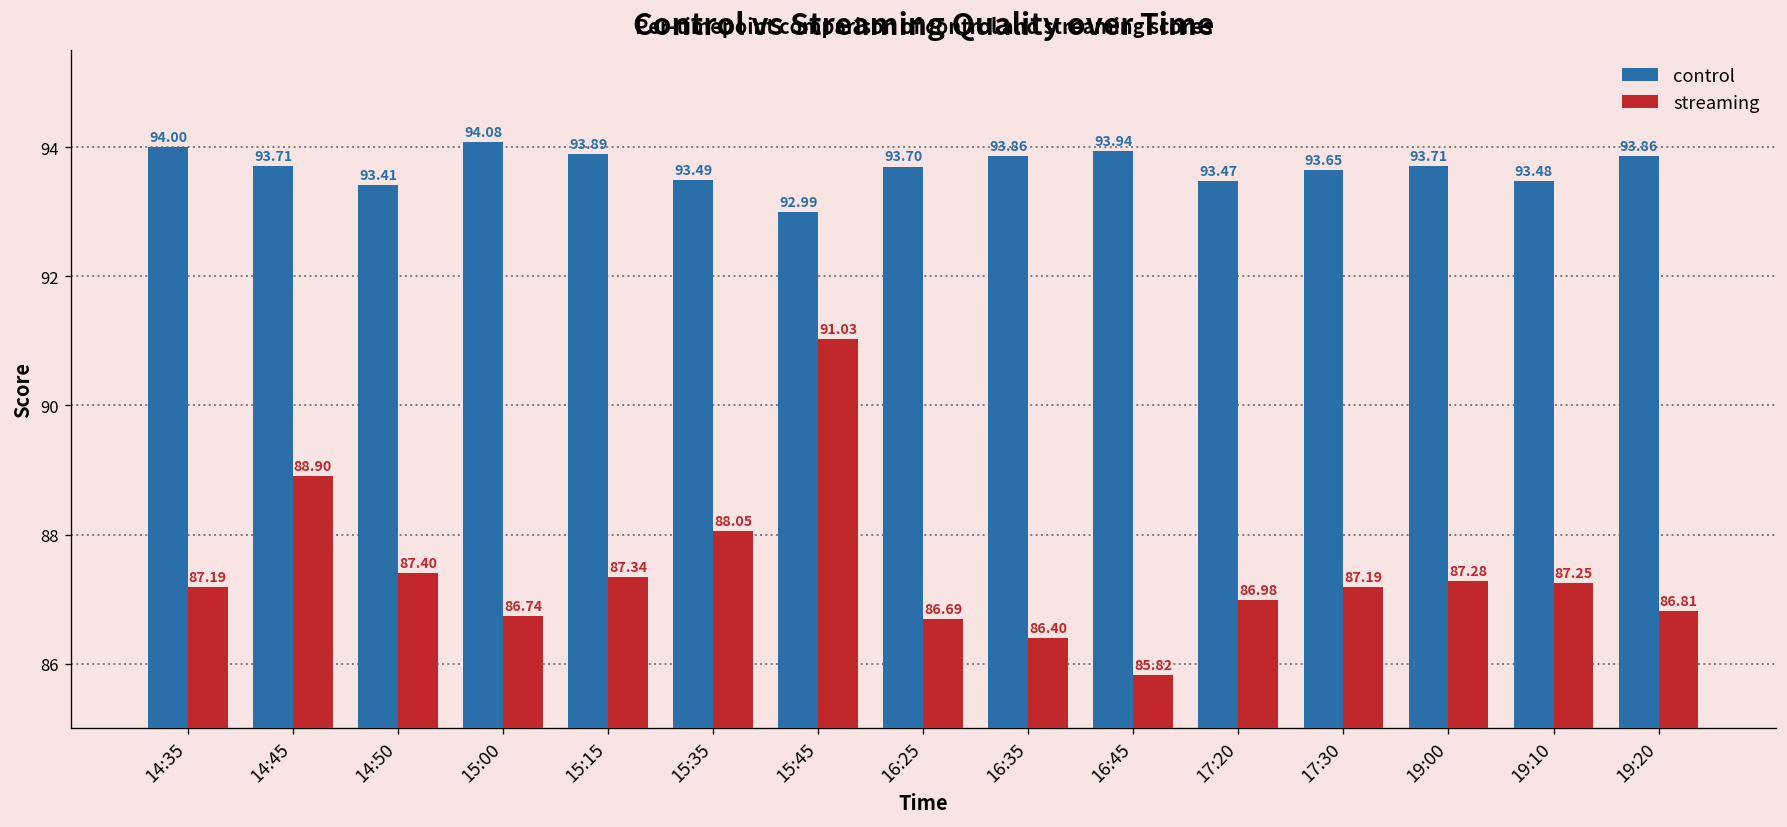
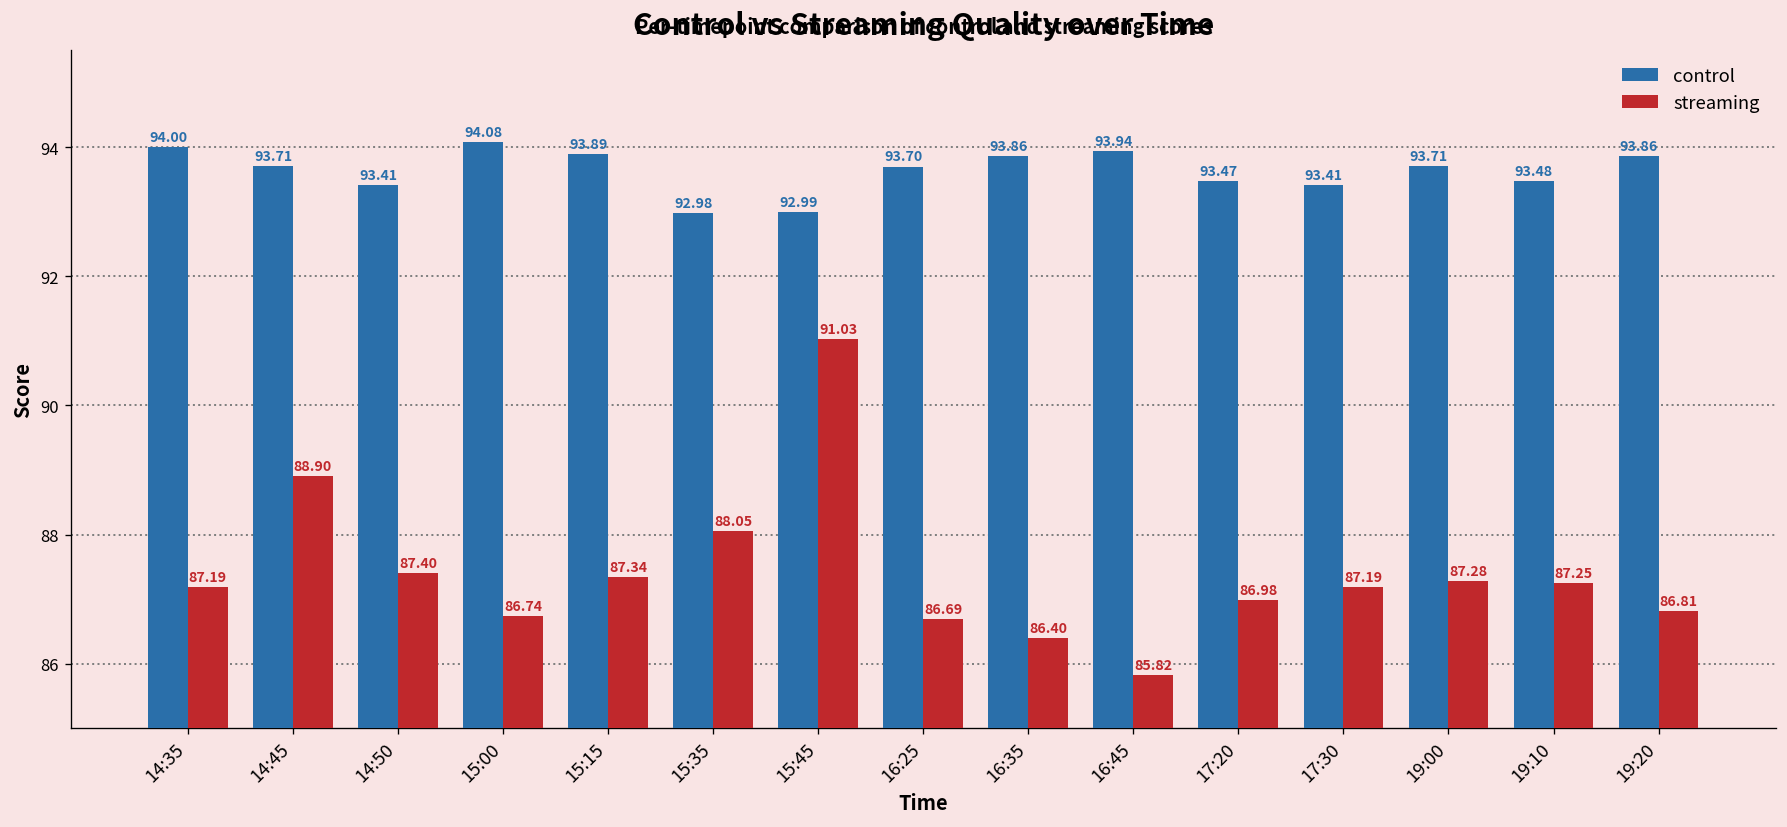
  {
    "control": {
      "14:35": 94.00,
      "14:45": 93.71,
      "14:50": 93.41,
      "15:00": 94.08,
      "15:15": 93.89,
-     "15:35": 93.49,
+     "15:35": 92.98,
      "15:45": 92.99,
      "16:25": 93.70,
      "16:35": 93.86,
      "16:45": 93.94,
      "17:20": 93.47,
-     "17:30": 93.65,
+     "17:30": 93.41,
      "19:00": 93.71,
      "19:10": 93.48,
      "19:20": 93.86
    },
    "streaming": {
      "14:35": 87.19,
      "14:45": 88.90,
      "14:50": 87.40,
      "15:00": 86.74,
      "15:15": 87.34,
      "15:35": 88.05,
      "15:45": 91.03,
      "16:25": 86.69,
      "16:35": 86.40,
      "16:45": 85.82,
      "17:20": 86.98,
      "17:30": 87.19,
      "19:00": 87.28,
      "19:10": 87.25,
      "19:20": 86.81
    }
  }
